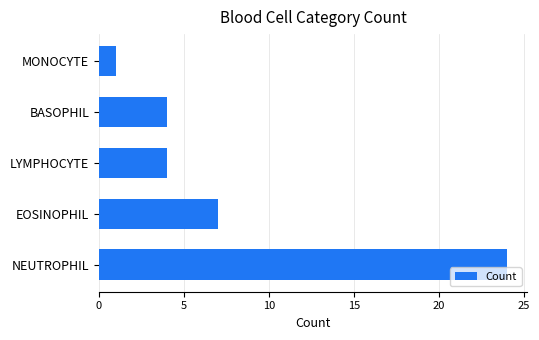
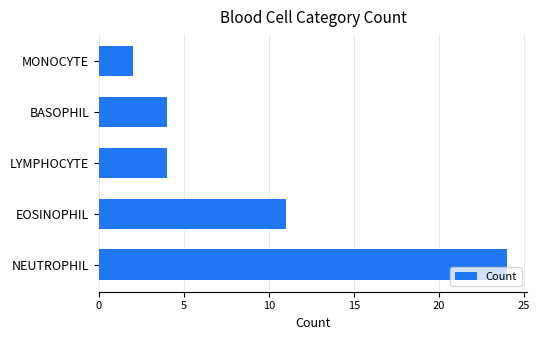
  {
-   "MONOCYTE": 1,
+   "MONOCYTE": 2,
    "BASOPHIL": 4,
    "LYMPHOCYTE": 4,
-   "EOSINOPHIL": 7,
+   "EOSINOPHIL": 11,
    "NEUTROPHIL": 24
  }
